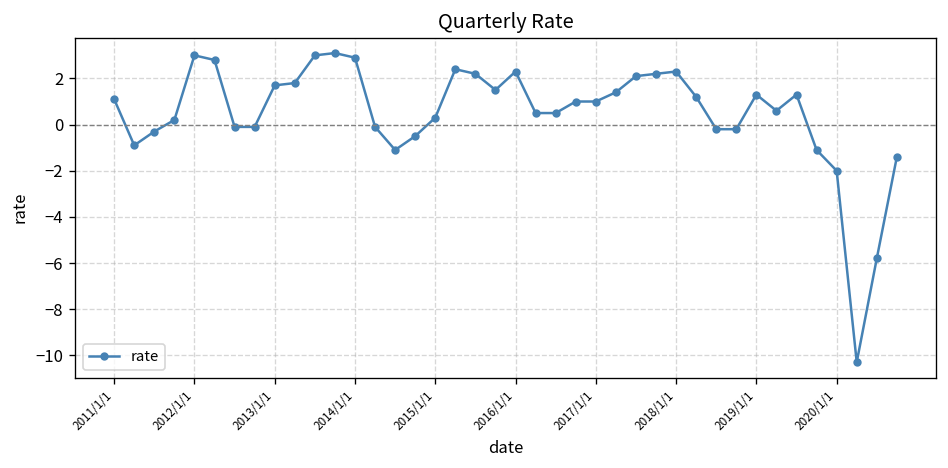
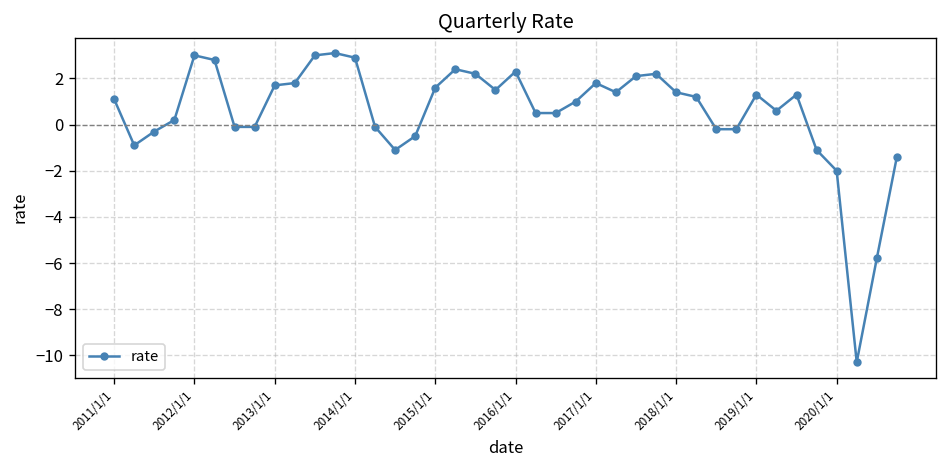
  {
    "2011/1/1": 1.1,
    "2012/1/1": 3.0,
    "2013/1/1": 1.7,
    "2014/1/1": 2.9,
-   "2015/1/1": 0.3,
+   "2015/1/1": 1.6,
    "2016/1/1": 2.3,
-   "2017/1/1": 1.0,
-   "2018/1/1": 2.3,
+   "2017/1/1": 1.8,
+   "2018/1/1": 1.4,
    "2019/1/1": 1.3,
    "2020/1/1": -2.0
  }
